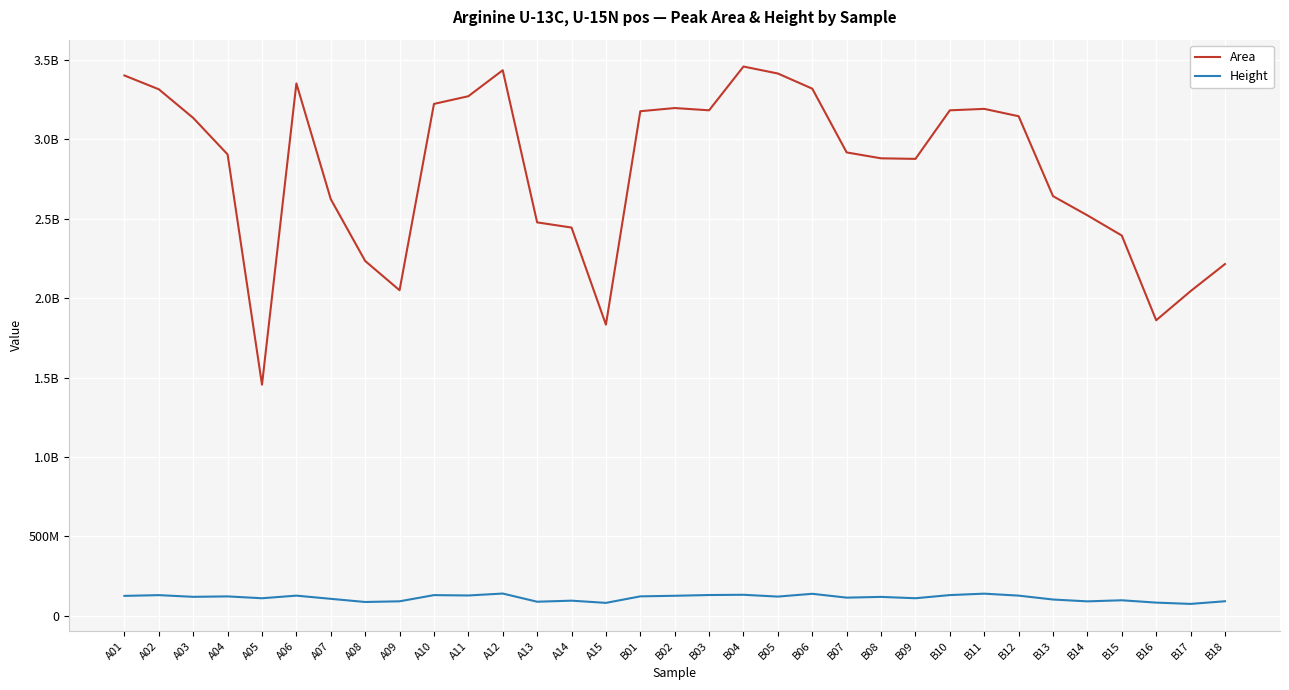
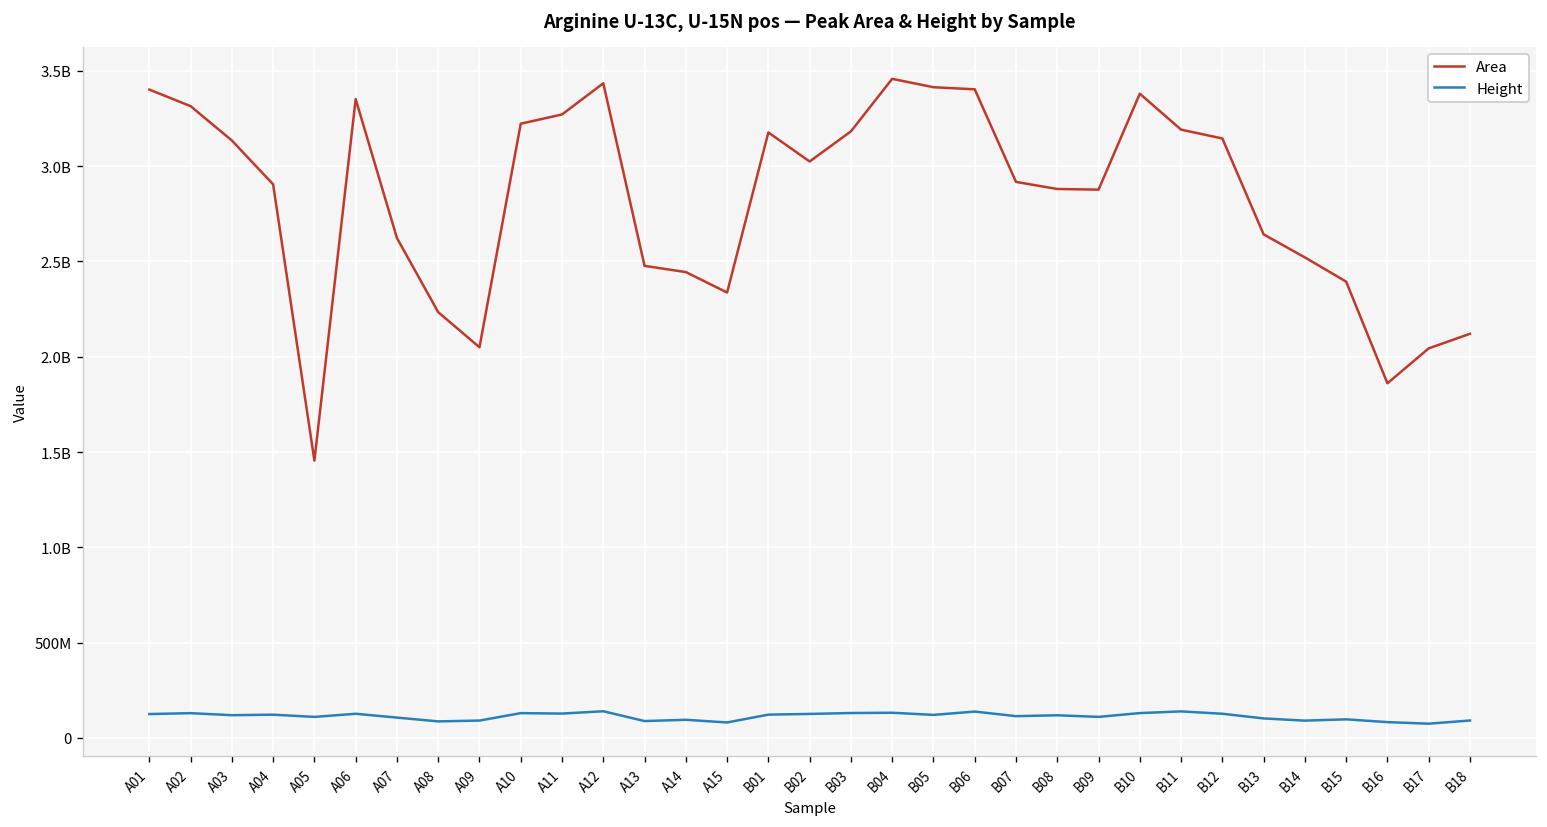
  {
    "Area": {
      "A01": 3400000000,
      "A02": 3310000000,
      "A03": 3130000000,
      "A04": 2900000000,
      "A05": 1450000000,
      "A06": 3350000000,
      "A07": 2620000000,
      "A08": 2230000000,
      "A09": 2050000000,
      "A10": 3220000000,
      "A11": 3270000000,
      "A12": 3430000000,
      "A13": 2480000000,
      "A14": 2440000000,
-     "A15": 1830000000,
+     "A15": 2340000000,
      "B01": 3180000000,
-     "B02": 3200000000,
+     "B02": 3020000000,
      "B03": 3180000000,
      "B04": 3460000000,
      "B05": 3410000000,
-     "B06": 3320000000,
+     "B06": 3400000000,
      "B07": 2920000000,
      "B08": 2880000000,
      "B09": 2880000000,
-     "B10": 3180000000,
+     "B10": 3380000000,
      "B11": 3190000000,
      "B12": 3140000000,
      "B13": 2640000000,
      "B14": 2520000000,
      "B15": 2390000000,
      "B16": 1860000000,
      "B17": 2040000000,
-     "B18": 2210000000
+     "B18": 2120000000
    },
    "Height": {
      "A01": 130000000,
      "A02": 130000000,
      "A03": 120000000,
      "A04": 120000000,
      "A05": 110000000,
      "A06": 130000000,
      "A07": 110000000,
      "A08": 90000000,
      "A09": 90000000,
      "A10": 130000000,
      "A11": 130000000,
      "A12": 140000000,
      "A13": 90000000,
      "A14": 100000000,
      "A15": 80000000,
      "B01": 120000000,
      "B02": 130000000,
      "B03": 130000000,
      "B04": 130000000,
      "B05": 120000000,
      "B06": 140000000,
      "B07": 110000000,
      "B08": 120000000,
      "B09": 110000000,
      "B10": 130000000,
      "B11": 140000000,
      "B12": 130000000,
      "B13": 100000000,
      "B14": 90000000,
      "B15": 100000000,
      "B16": 80000000,
      "B17": 70000000,
      "B18": 90000000
    }
  }
